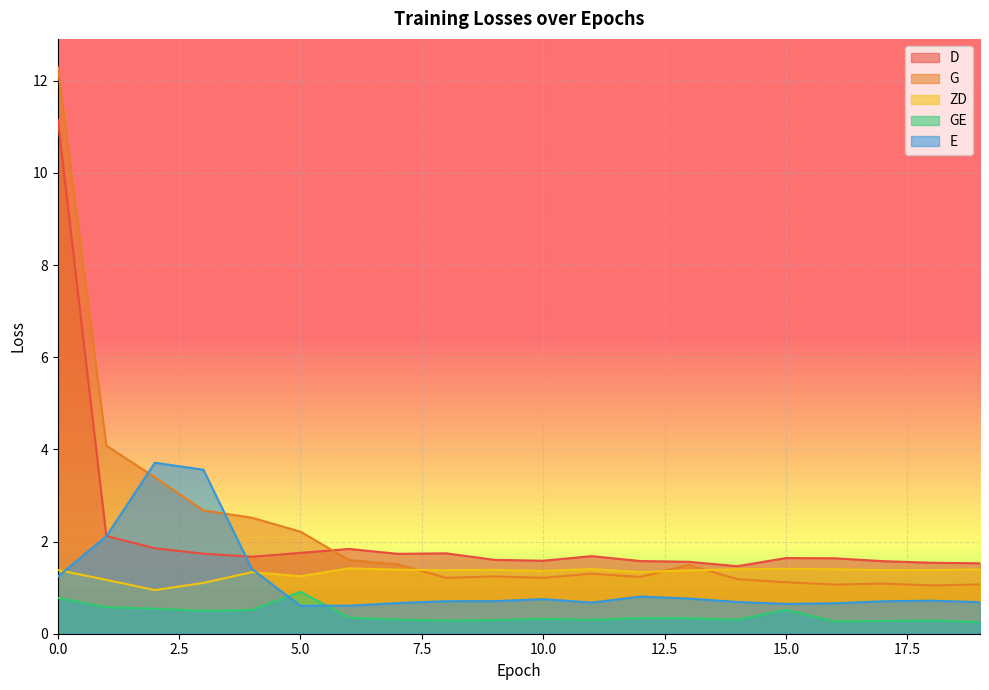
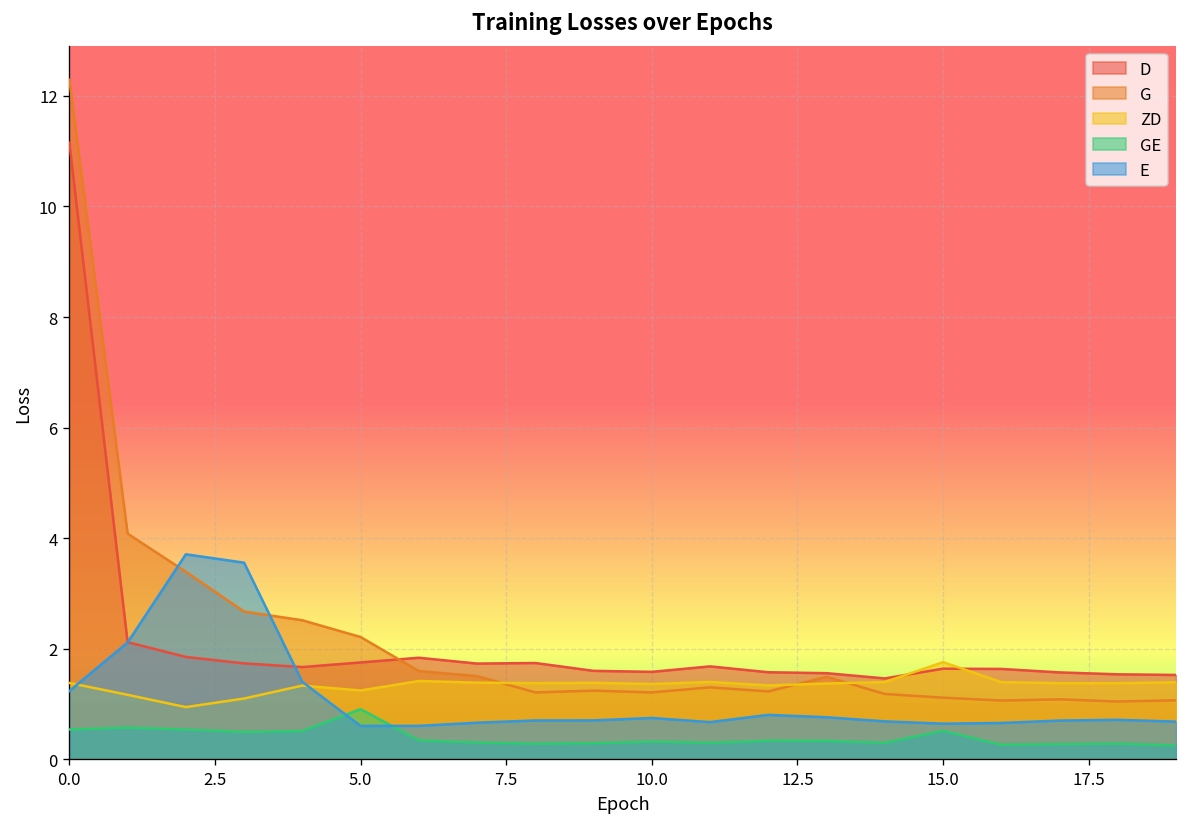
  {
    "ZD": {
      "0.0": 1.4,
      "5.0": 1.2,
      "10.0": 1.4,
-     "15.0": 1.4
+     "15.0": 1.8
    },
    "GE": {
-     "0.0": 0.8,
+     "0.0": 0.5,
      "5.0": 0.9,
      "10.0": 0.3,
      "15.0": 0.5
    },
    "E": {
      "0.0": 1.2,
      "5.0": 0.6,
      "10.0": 0.8,
      "15.0": 0.6
    }
  }
